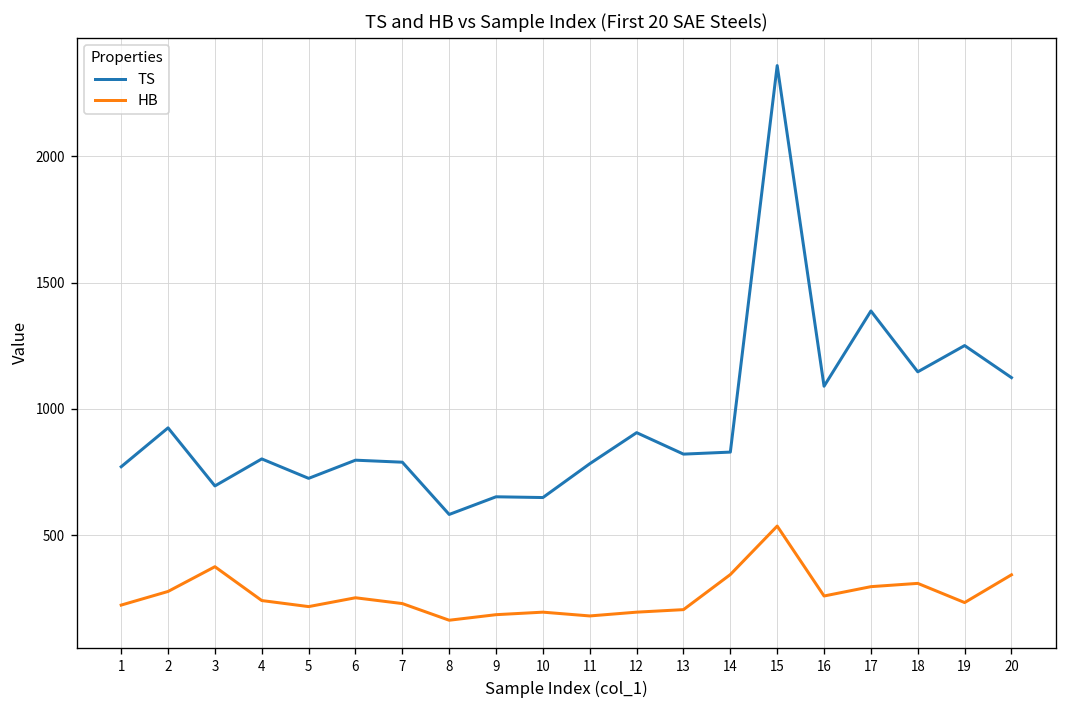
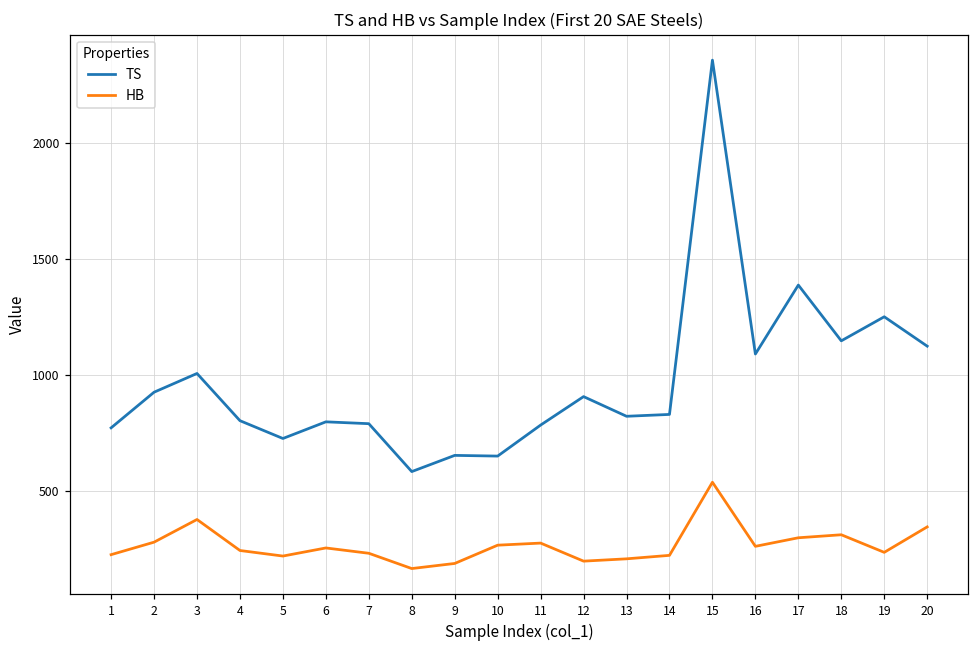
  {
    "TS": {
      "1": 770,
      "2": 930,
-     "3": 700,
+     "3": 1010,
      "4": 800,
      "5": 730,
      "6": 800,
      "7": 790,
      "8": 580,
      "9": 650,
      "10": 650,
      "11": 780,
      "12": 910,
      "13": 820,
      "14": 830,
      "15": 2360,
      "16": 1090,
      "17": 1390,
      "18": 1150,
      "19": 1250,
      "20": 1120
    },
    "HB": {
      "1": 220,
      "2": 280,
      "3": 380,
      "4": 240,
      "5": 220,
      "6": 250,
      "7": 230,
      "8": 160,
      "9": 190,
-     "10": 200,
-     "11": 180,
+     "10": 260,
+     "11": 270,
      "12": 200,
      "13": 210,
-     "14": 340,
+     "14": 220,
      "15": 540,
      "16": 260,
      "17": 300,
      "18": 310,
      "19": 230,
      "20": 340
    }
  }
